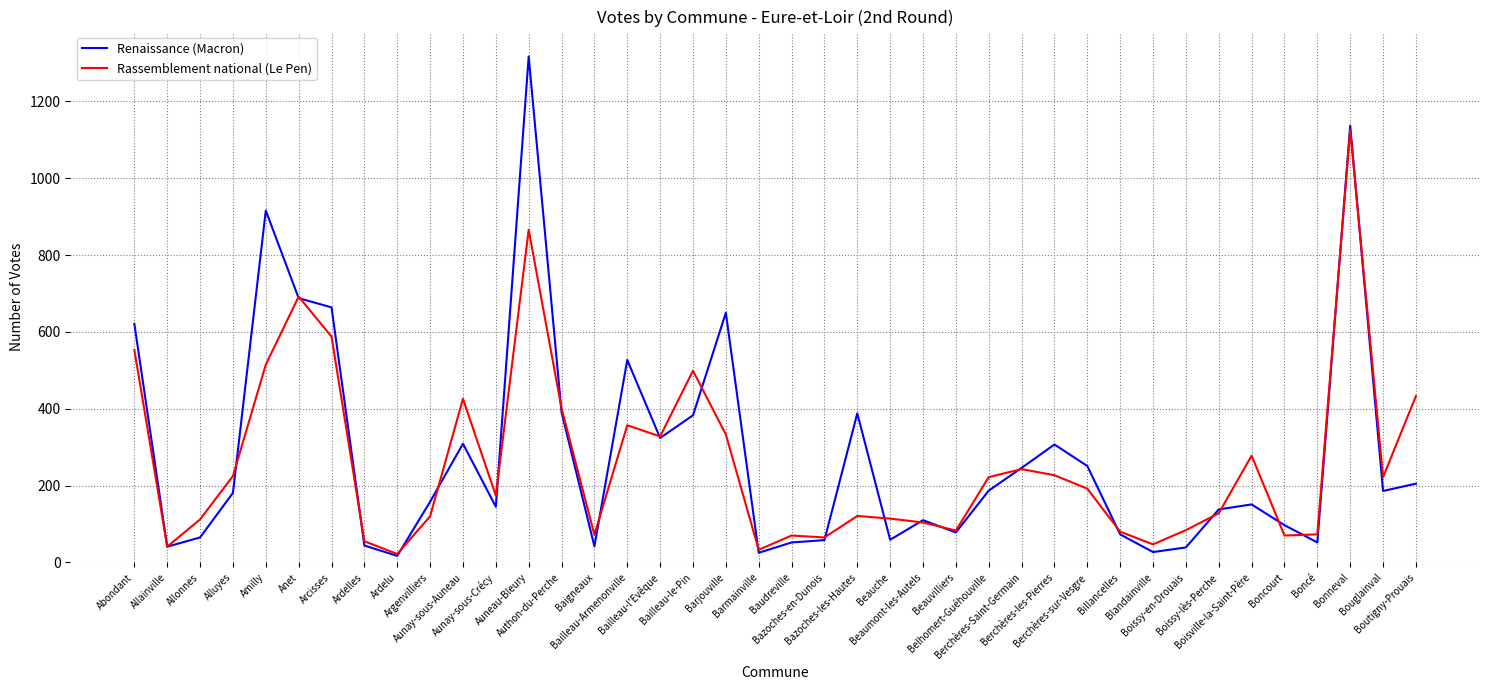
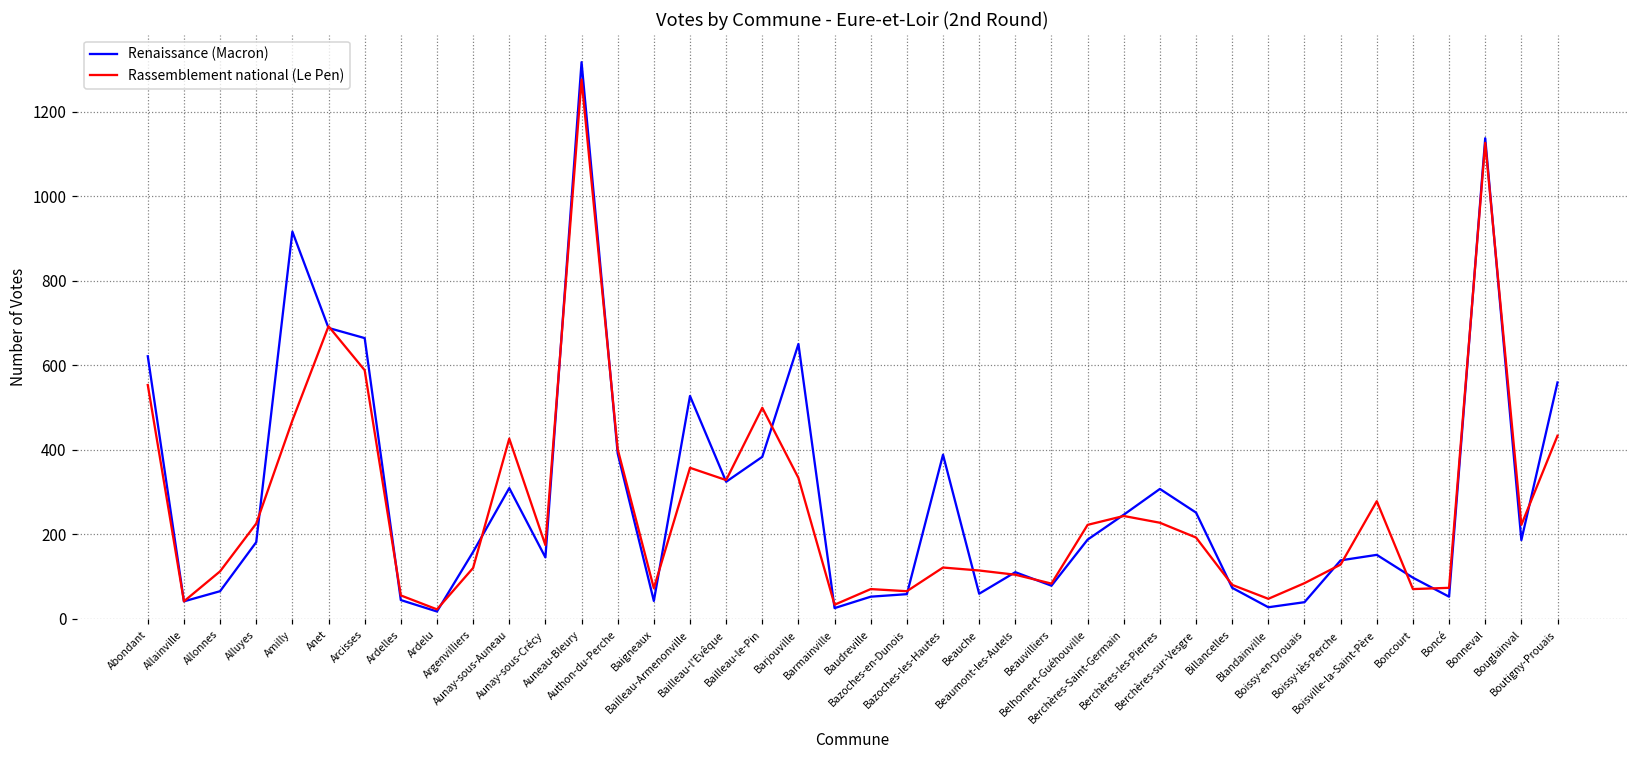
  {
    "Renaissance (Macron)": {
      "Abondant": 620,
      "Allonnes": 70,
      "Alluyes": 180,
      "Amilly": 920,
      "Arcisses": 660,
      "Ardelles": 40,
      "Argenvilliers": 160,
      "Aunay-sous-Auneau": 310,
      "Aunay-sous-Crécy": 150,
      "Auneau-Bleury": 1320,
      "Authon-du-Perche": 390,
      "Baigneaux": 40,
      "Bailleau-Armenonville": 530,
      "Bailleau-le-Pin": 380,
      "Barjouville": 650,
      "Barmainville": 30,
      "Baudreville": 50,
      "Bazoches-en-Dunois": 60,
      "Bazoches-les-Hautes": 390,
      "Beauche": 60,
      "Belhomert-Guéhouville": 190,
      "Berchères-les-Pierres": 310,
      "Berchères-sur-Vesgre": 250,
      "Billancelles": 70,
      "Blandainville": 30,
      "Boissy-en-Drouais": 40,
      "Boissy-lès-Perche": 140,
      "Boisville-la-Saint-Père": 150,
      "Boncourt": 100,
      "Boncé": 50,
      "Bonneval": 1140,
      "Bouglainval": 190,
-     "Boutigny-Prouais": 210
+     "Boutigny-Prouais": 560
    },
    "Rassemblement national (Le Pen)": {
      "Abondant": 550,
      "Allonnes": 110,
      "Alluyes": 230,
-     "Amilly": 520,
+     "Amilly": 470,
      "Arcisses": 590,
      "Ardelles": 60,
      "Argenvilliers": 120,
      "Aunay-sous-Auneau": 430,
      "Aunay-sous-Crécy": 170,
-     "Auneau-Bleury": 870,
+     "Auneau-Bleury": 1280,
      "Authon-du-Perche": 400,
      "Baigneaux": 70,
      "Bailleau-Armenonville": 360,
      "Bailleau-le-Pin": 500,
      "Barjouville": 330,
      "Barmainville": 30,
      "Baudreville": 70,
      "Bazoches-en-Dunois": 70,
      "Bazoches-les-Hautes": 120,
      "Beauche": 110,
      "Belhomert-Guéhouville": 220,
      "Berchères-les-Pierres": 230,
      "Berchères-sur-Vesgre": 190,
      "Billancelles": 80,
      "Blandainville": 50,
      "Boissy-en-Drouais": 80,
      "Boissy-lès-Perche": 130,
      "Boisville-la-Saint-Père": 280,
      "Boncourt": 70,
      "Boncé": 70,
      "Bonneval": 1130,
      "Bouglainval": 220,
      "Boutigny-Prouais": 430
    }
  }
